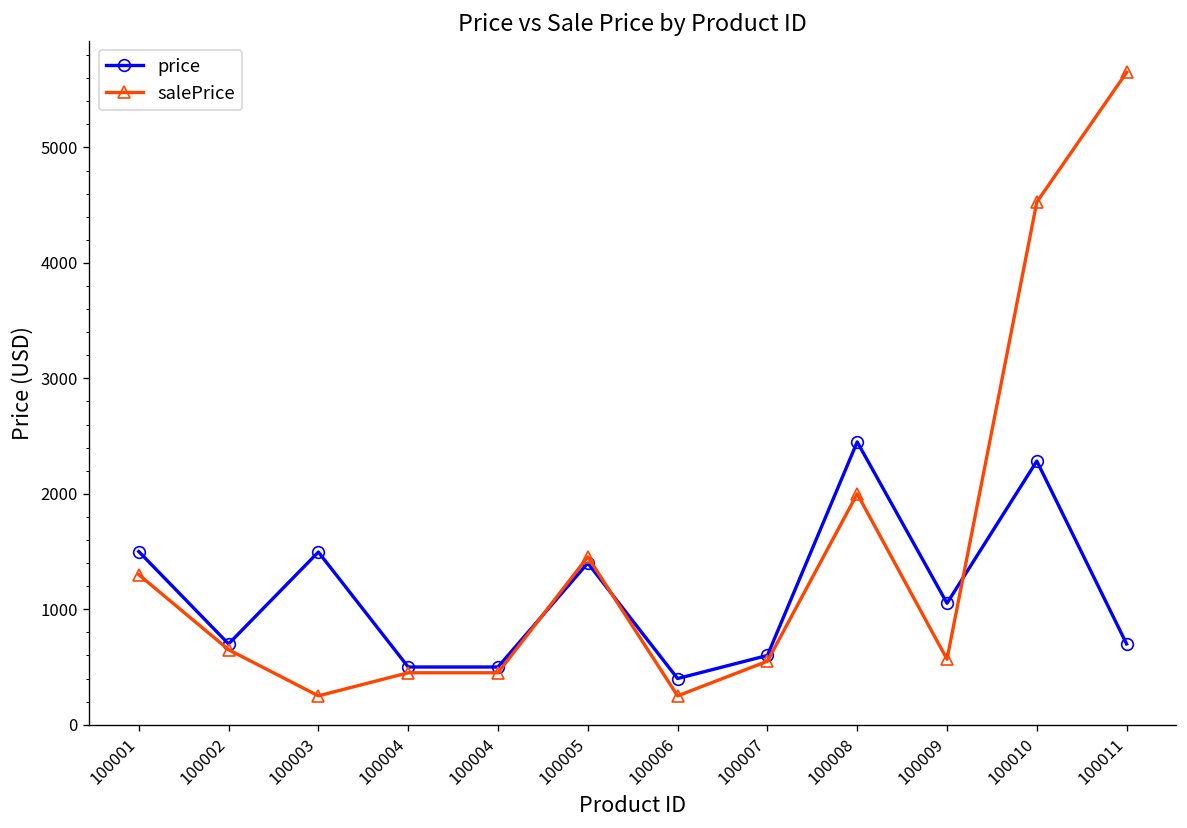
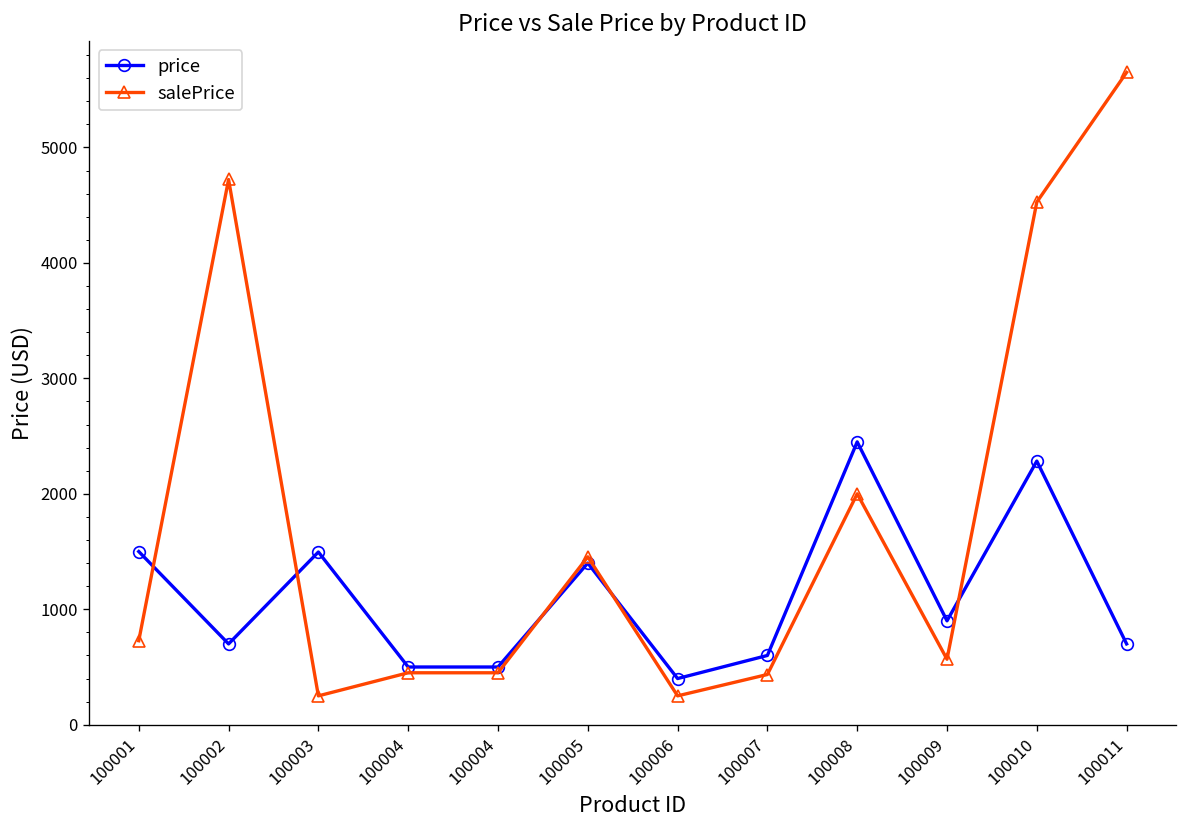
  {
    "price": {
      "100001": 1500,
      "100002": 700,
      "100003": 1500,
      "100005": 1400,
      "100006": 400,
      "100007": 600,
      "100008": 2400,
-     "100009": 1100,
+     "100009": 900,
      "100010": 2300,
      "100011": 700
    },
    "salePrice": {
-     "100001": 1300,
-     "100002": 600,
+     "100001": 700,
+     "100002": 4700,
      "100003": 200,
      "100005": 1500,
      "100006": 200,
-     "100007": 500,
+     "100007": 400,
      "100008": 2000,
      "100009": 600,
      "100010": 4500,
      "100011": 5600
    }
  }
